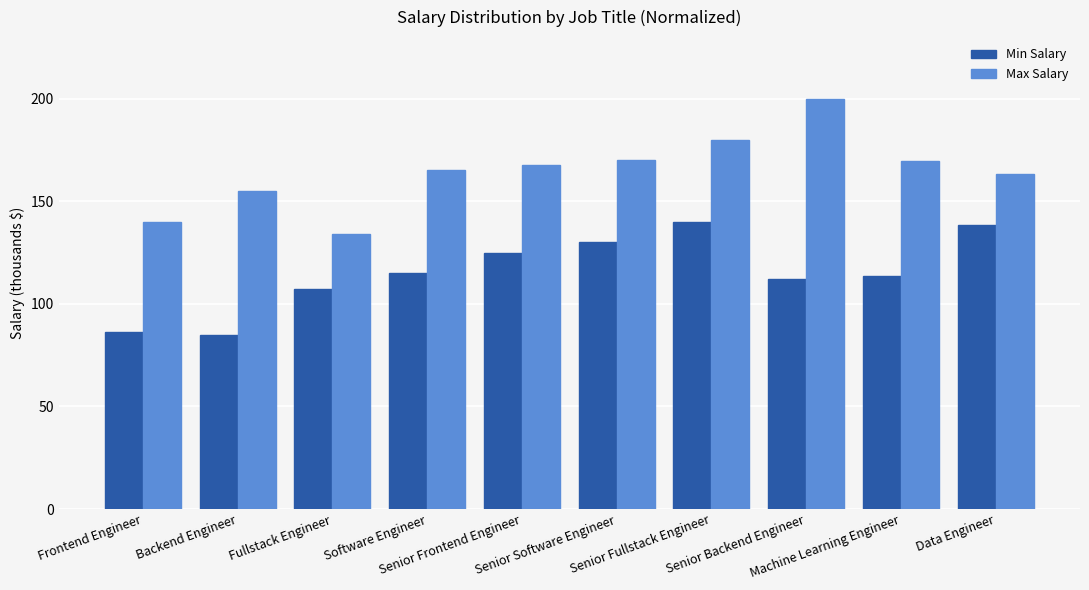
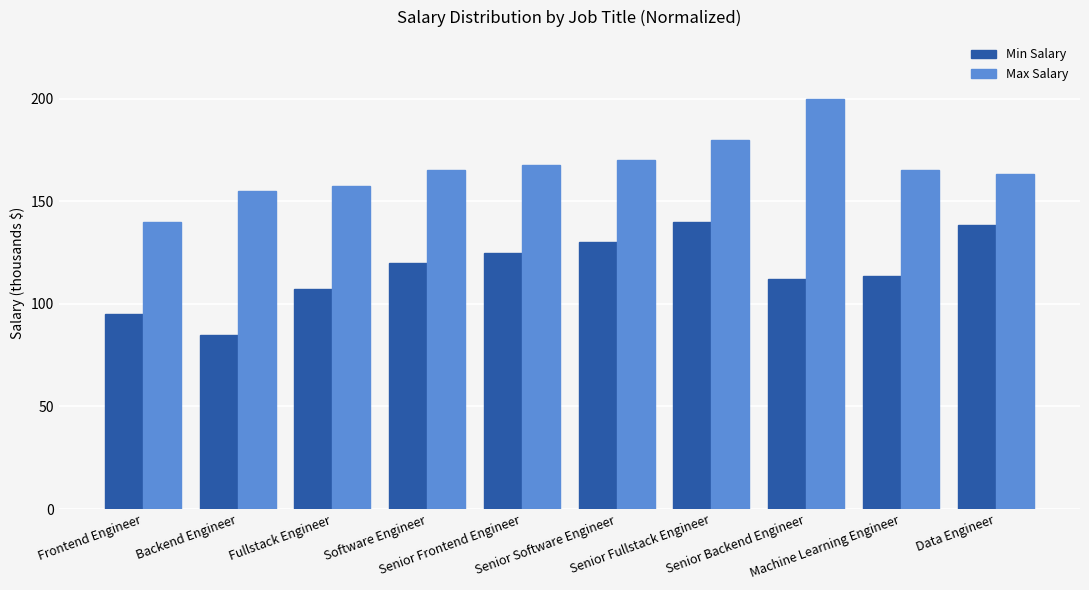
  {
    "Min Salary": {
-     "Frontend Engineer": 86,
+     "Frontend Engineer": 95,
      "Backend Engineer": 85,
      "Fullstack Engineer": 107,
-     "Software Engineer": 115,
+     "Software Engineer": 120,
      "Senior Frontend Engineer": 125,
      "Senior Software Engineer": 130,
      "Senior Fullstack Engineer": 140,
      "Senior Backend Engineer": 112,
      "Machine Learning Engineer": 114,
      "Data Engineer": 139
    },
    "Max Salary": {
      "Frontend Engineer": 140,
      "Backend Engineer": 155,
-     "Fullstack Engineer": 134,
+     "Fullstack Engineer": 158,
      "Software Engineer": 165,
      "Senior Frontend Engineer": 168,
      "Senior Software Engineer": 170,
      "Senior Fullstack Engineer": 180,
      "Senior Backend Engineer": 200,
-     "Machine Learning Engineer": 170,
+     "Machine Learning Engineer": 165,
      "Data Engineer": 163
    }
  }
